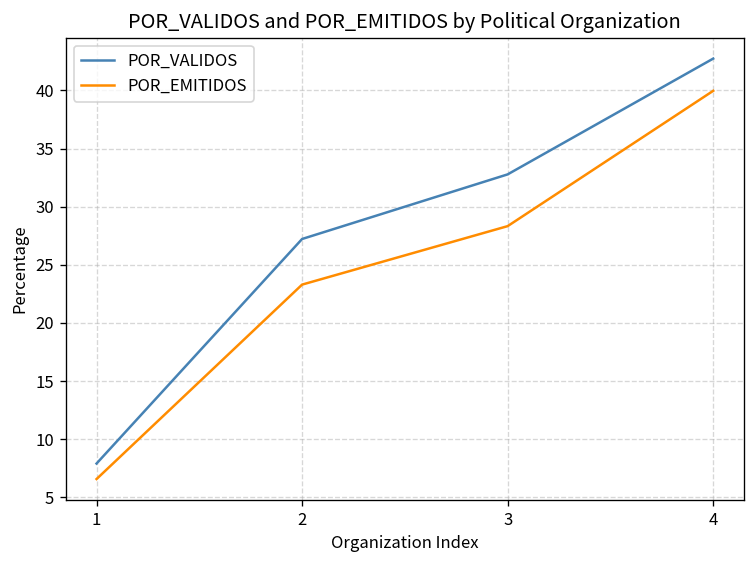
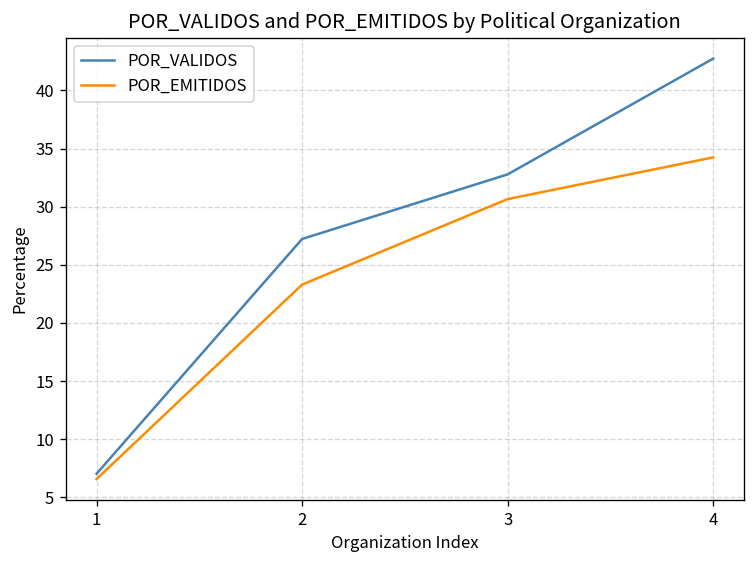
  {
    "POR_VALIDOS": {
-     "1": 8,
+     "1": 7,
      "2": 27,
      "3": 33,
      "4": 43
    },
    "POR_EMITIDOS": {
      "1": 7,
      "2": 23,
-     "3": 28,
-     "4": 40
+     "3": 31,
+     "4": 34
    }
  }
